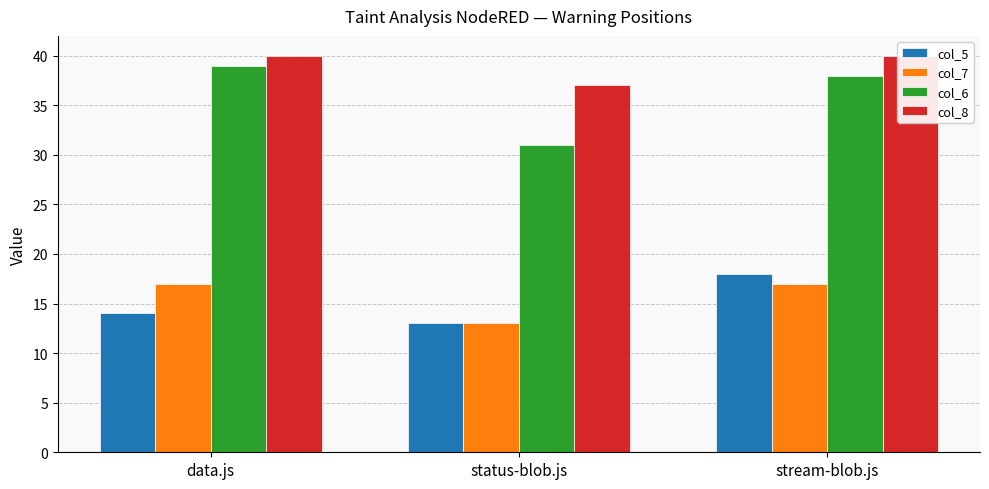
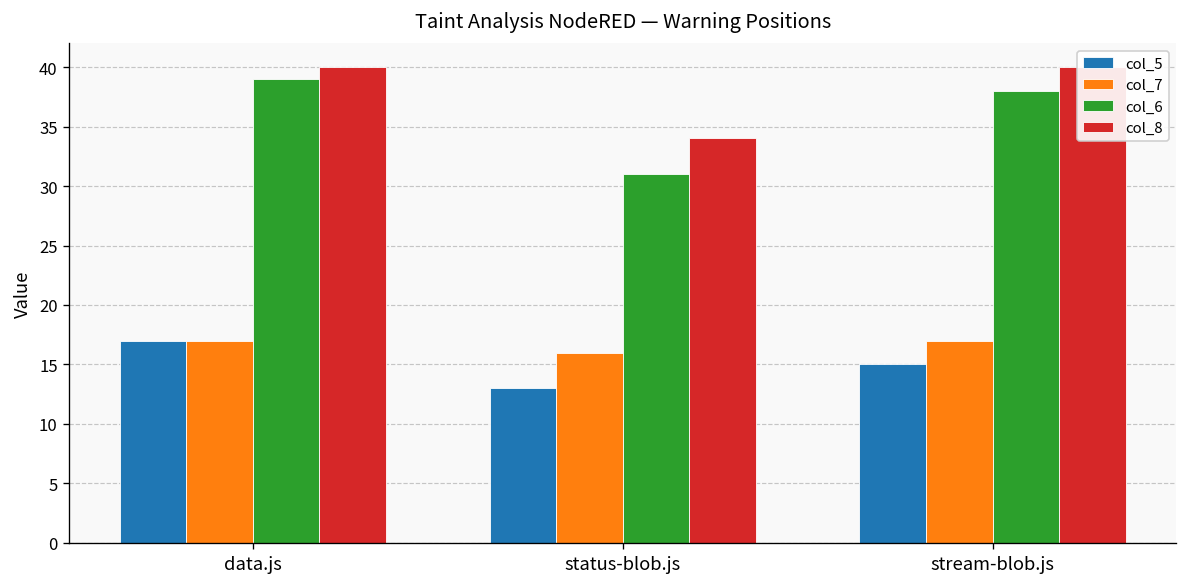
  {
    "col_5": {
-     "data.js": 14,
+     "data.js": 17,
      "status-blob.js": 13,
-     "stream-blob.js": 18
+     "stream-blob.js": 15
    },
    "col_7": {
      "data.js": 17,
-     "status-blob.js": 13,
+     "status-blob.js": 16,
      "stream-blob.js": 17
    },
    "col_6": {
      "data.js": 39,
      "status-blob.js": 31,
      "stream-blob.js": 38
    },
    "col_8": {
      "data.js": 40,
-     "status-blob.js": 37
+     "status-blob.js": 34
    }
  }
